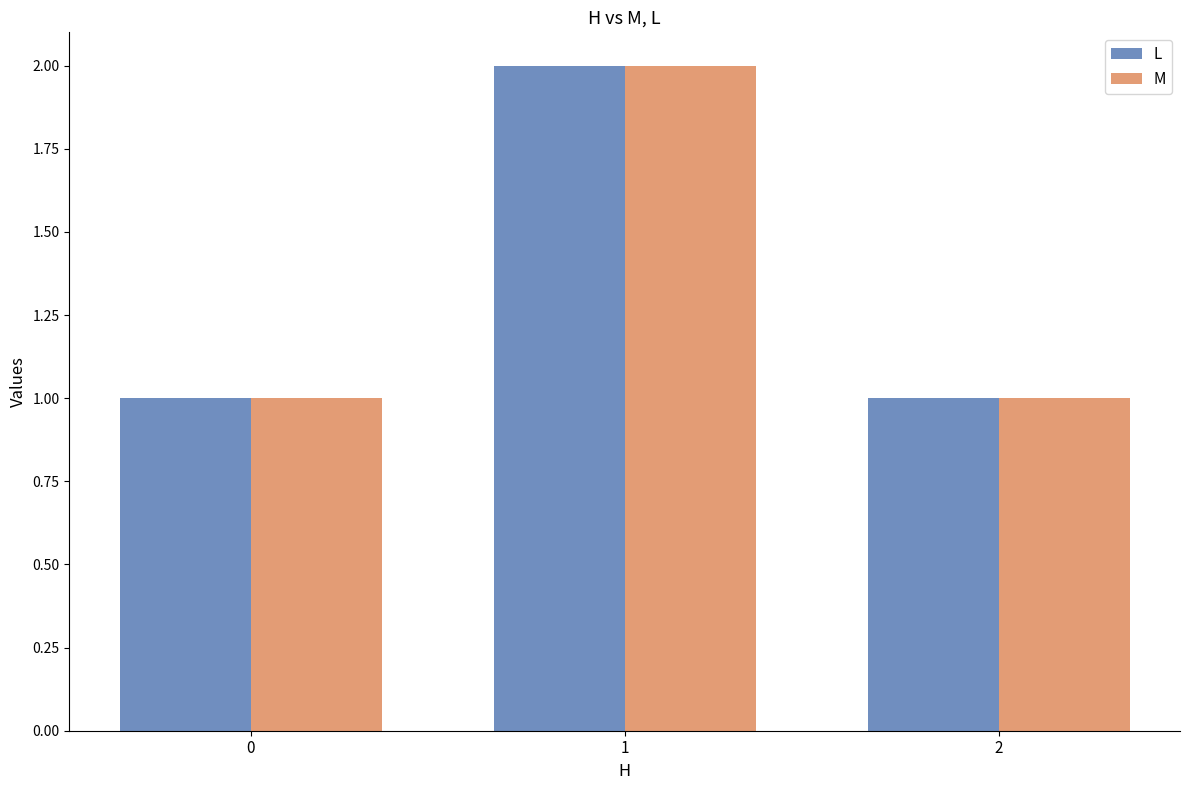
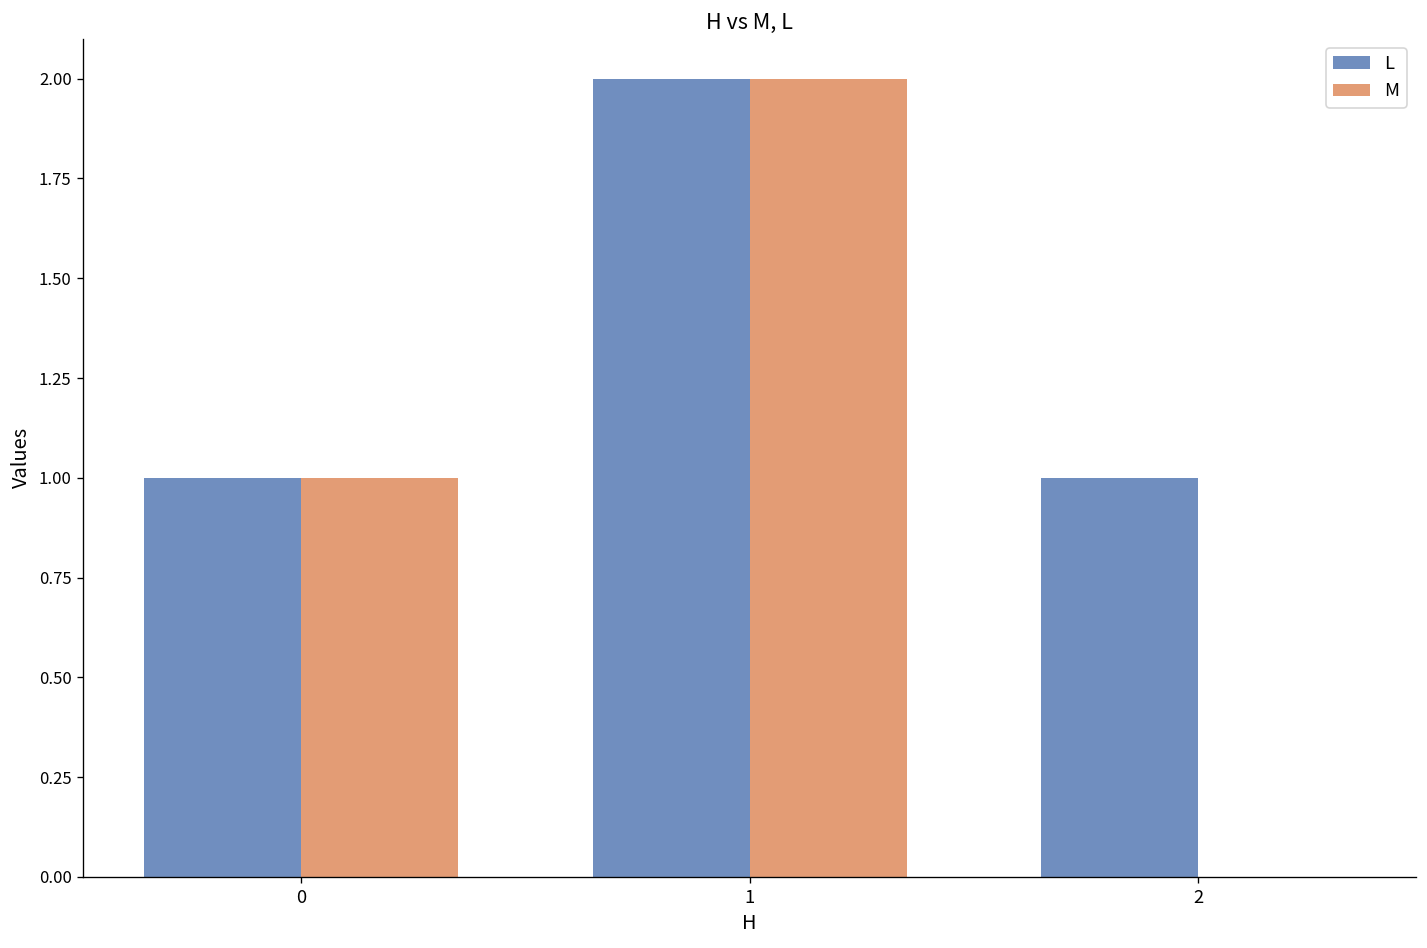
  {
    "L": {
      "0": 1,
      "1": 2,
      "2": 1
    },
    "M": {
      "0": 1,
      "1": 2,
-     "2": 1
+     "2": 0
    }
  }
